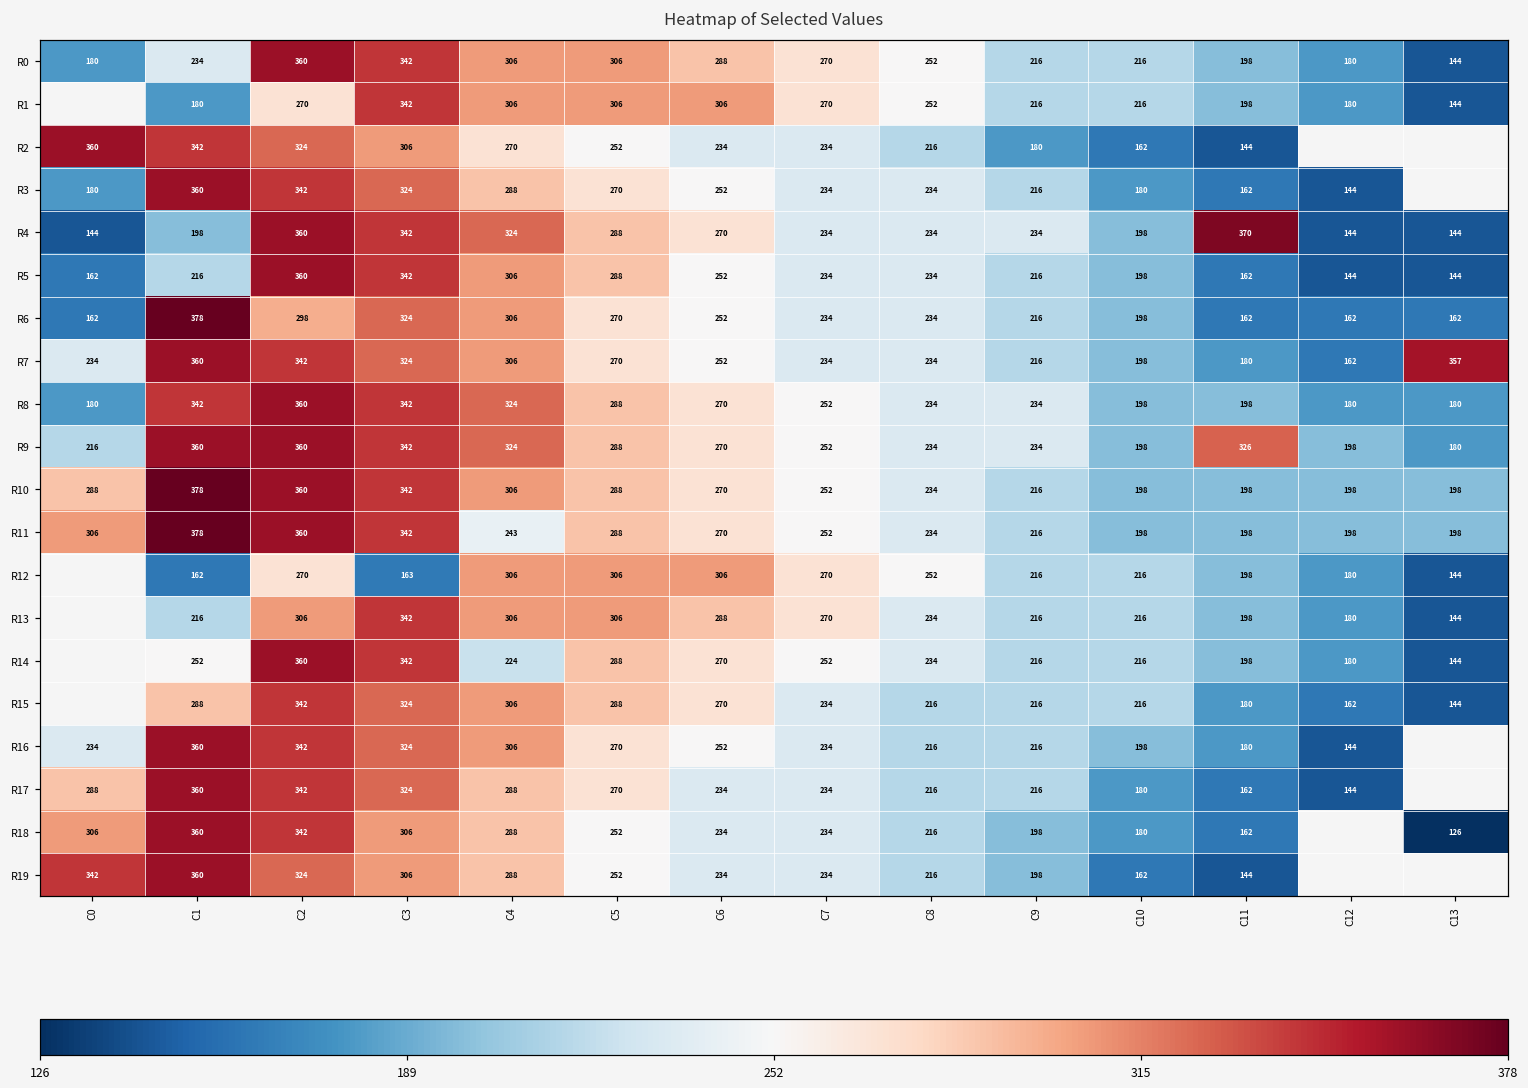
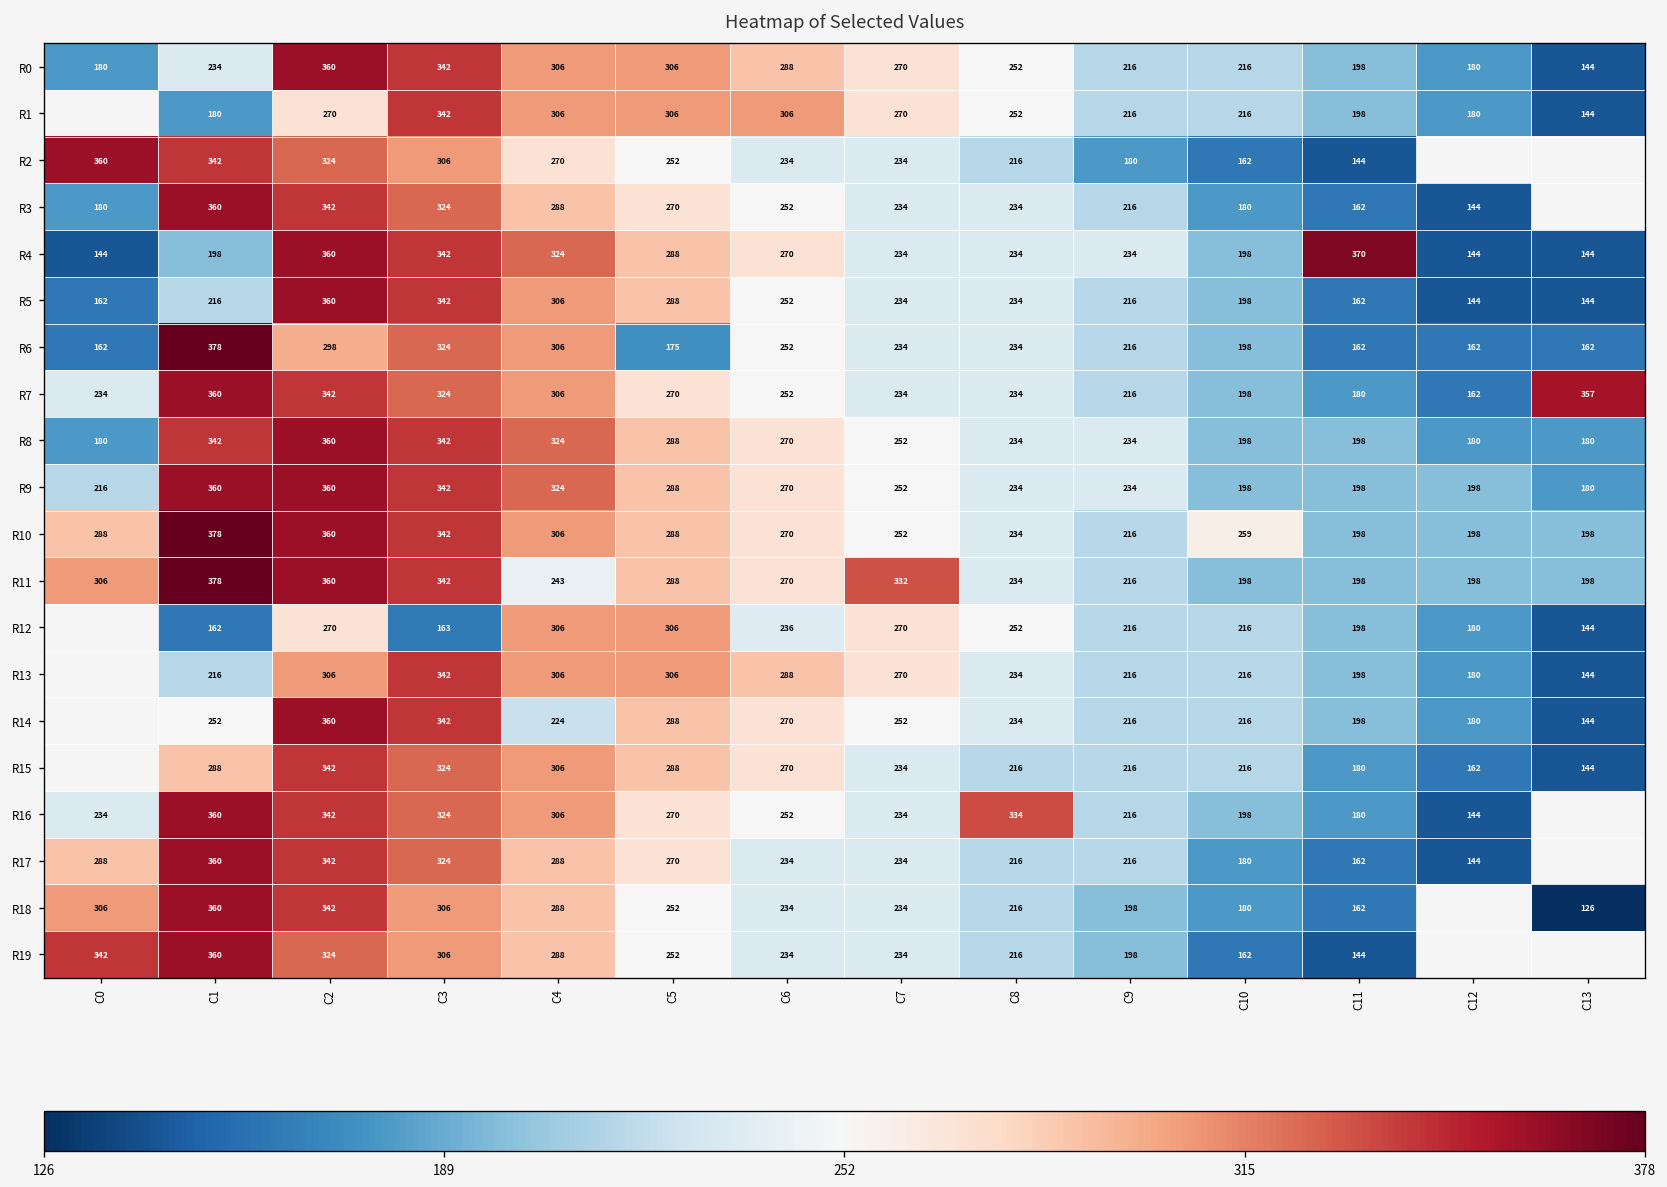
  {
    "R6": {
      "C0": 162,
      "C1": 378,
      "C2": 298,
      "C3": 324,
      "C4": 306,
-     "C5": 270,
+     "C5": 175,
      "C6": 252,
      "C7": 234,
      "C8": 234,
      "C9": 216,
      "C10": 198,
      "C11": 162,
      "C12": 162,
      "C13": 162
    },
    "R9": {
      "C0": 216,
      "C1": 360,
      "C2": 360,
      "C3": 342,
      "C4": 324,
      "C5": 288,
      "C6": 270,
      "C7": 252,
      "C8": 234,
      "C9": 234,
      "C10": 198,
-     "C11": 326,
+     "C11": 198,
      "C12": 198,
      "C13": 180
    },
    "R10": {
      "C0": 288,
      "C1": 378,
      "C2": 360,
      "C3": 342,
      "C4": 306,
      "C5": 288,
      "C6": 270,
      "C7": 252,
      "C8": 234,
      "C9": 216,
-     "C10": 198,
+     "C10": 259,
      "C11": 198,
      "C12": 198,
      "C13": 198
    },
    "R11": {
      "C0": 306,
      "C1": 378,
      "C2": 360,
      "C3": 342,
      "C4": 243,
      "C5": 288,
      "C6": 270,
-     "C7": 252,
+     "C7": 332,
      "C8": 234,
      "C9": 216,
      "C10": 198,
      "C11": 198,
      "C12": 198,
      "C13": 198
    },
    "R12": {
      "C1": 162,
      "C2": 270,
      "C3": 163,
      "C4": 306,
      "C5": 306,
-     "C6": 306,
+     "C6": 236,
      "C7": 270,
      "C8": 252,
      "C9": 216,
      "C10": 216,
      "C11": 198,
      "C12": 180,
      "C13": 144
    },
    "R16": {
      "C0": 234,
      "C1": 360,
      "C2": 342,
      "C3": 324,
      "C4": 306,
      "C5": 270,
      "C6": 252,
      "C7": 234,
-     "C8": 216,
+     "C8": 334,
      "C9": 216,
      "C10": 198,
      "C11": 180,
      "C12": 144
    }
  }
